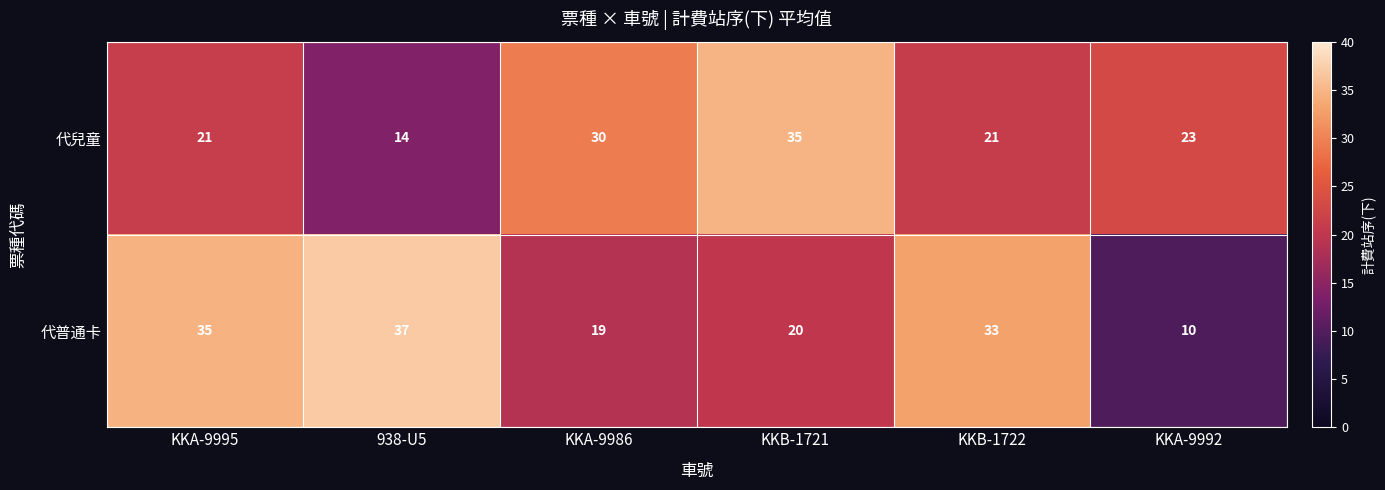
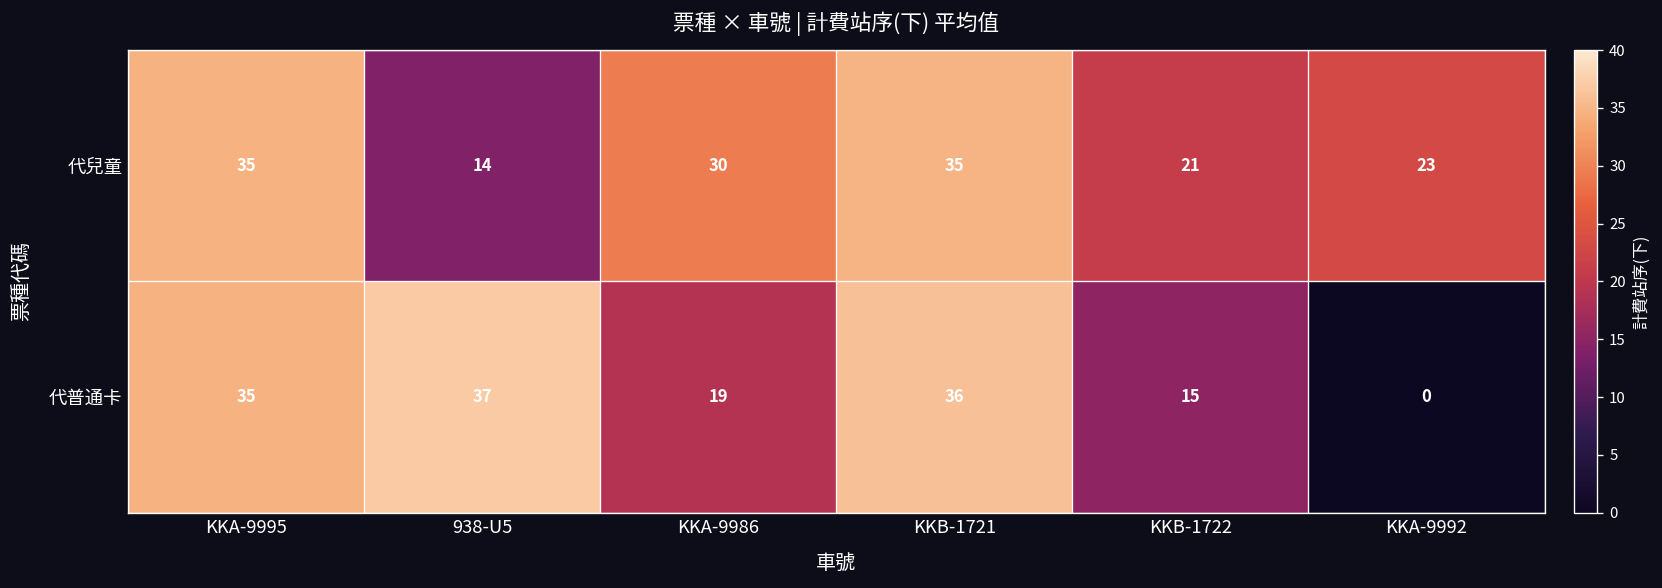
  {
    "代兒童": {
-     "KKA-9995": 21,
+     "KKA-9995": 35,
      "938-U5": 14,
      "KKA-9986": 30,
      "KKB-1721": 35,
      "KKB-1722": 21,
      "KKA-9992": 23
    },
    "代普通卡": {
      "KKA-9995": 35,
      "938-U5": 37,
      "KKA-9986": 19,
-     "KKB-1721": 20,
-     "KKB-1722": 33,
-     "KKA-9992": 10
+     "KKB-1721": 36,
+     "KKB-1722": 15,
+     "KKA-9992": 0
    }
  }
